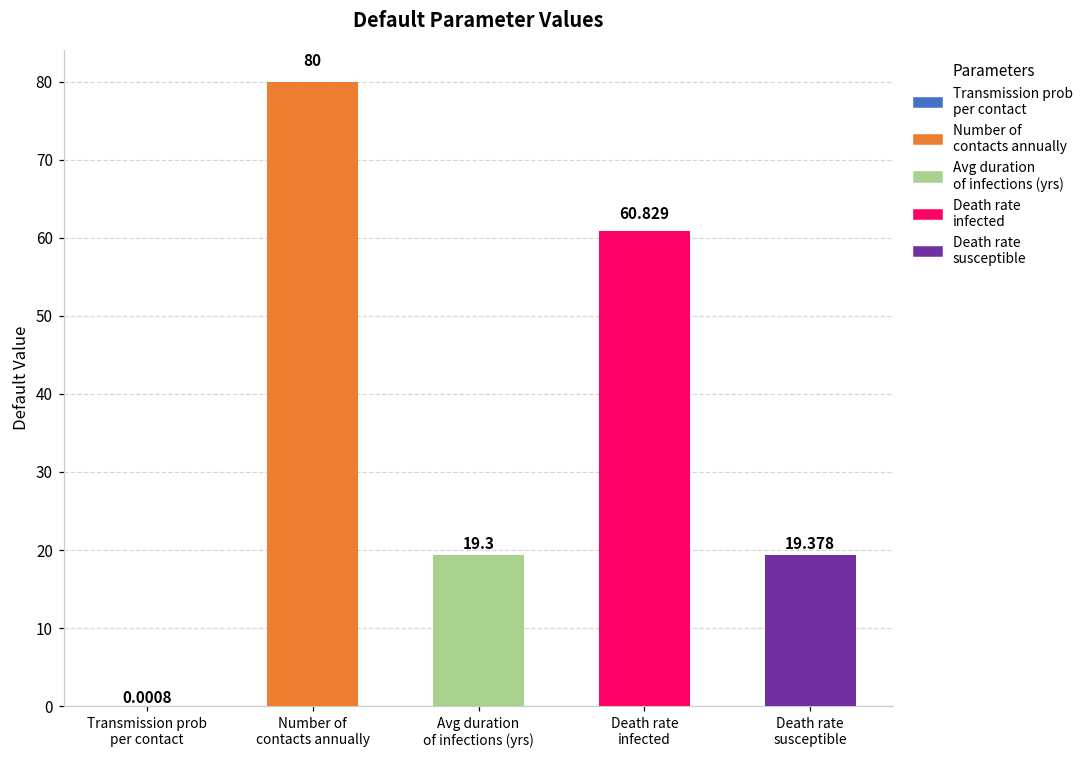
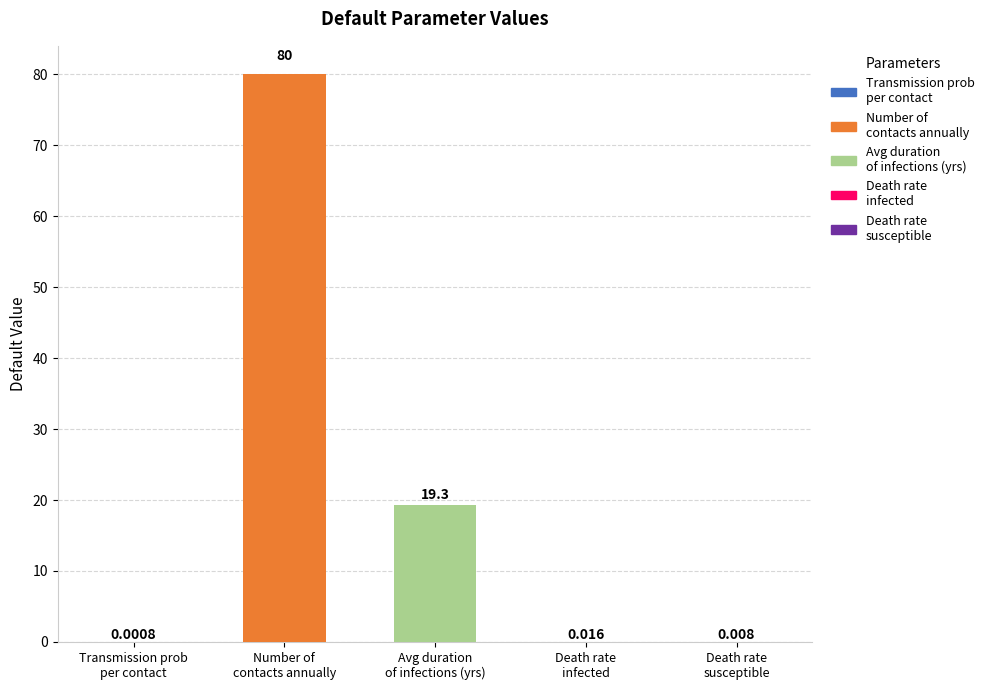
  {
    "Transmission prob per contact": 0.0008,
    "Number of contacts annually": 80,
    "Avg duration of infections (yrs)": 19.3,
-   "Death rate infected": 60.829,
-   "Death rate susceptible": 19.378
+   "Death rate infected": 0.016,
+   "Death rate susceptible": 0.008
  }
